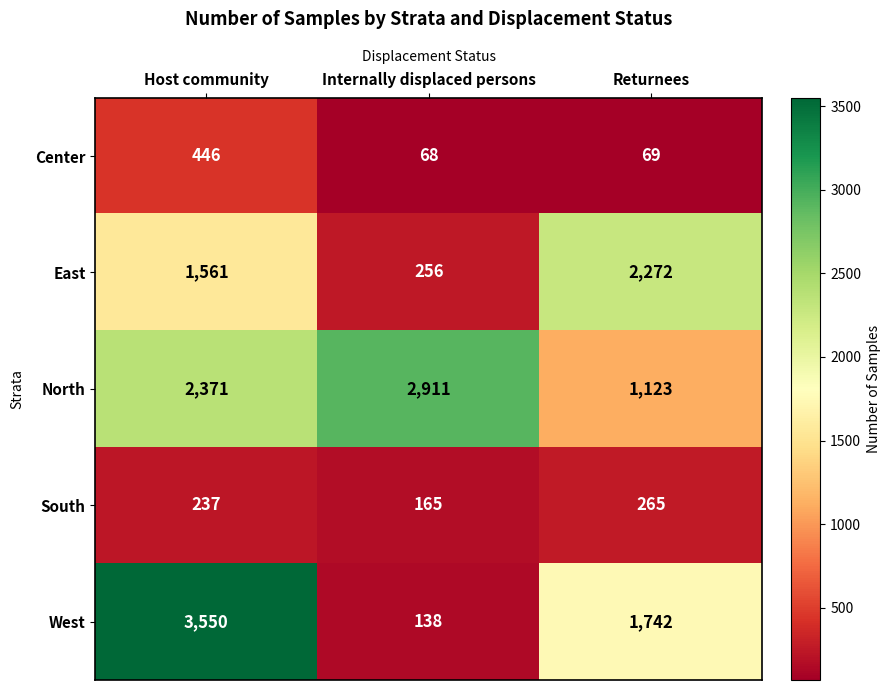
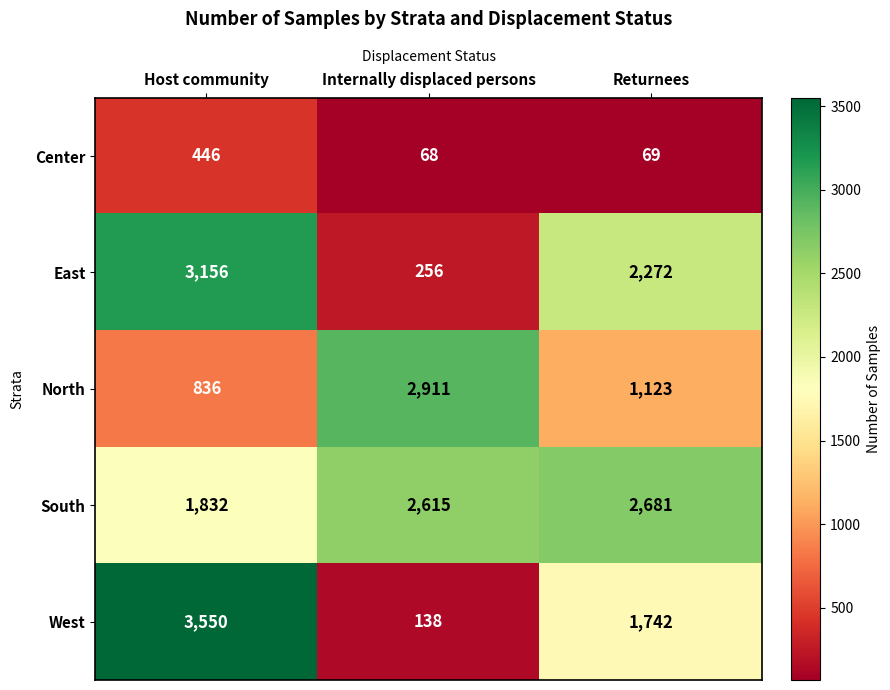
  {
    "Center": {
      "Host community": "446",
      "Internally displaced persons": "68",
      "Returnees": "69"
    },
    "East": {
-     "Host community": "1,561",
+     "Host community": "3,156",
      "Internally displaced persons": "256",
      "Returnees": "2,272"
    },
    "North": {
-     "Host community": "2,371",
+     "Host community": "836",
      "Internally displaced persons": "2,911",
      "Returnees": "1,123"
    },
    "South": {
-     "Host community": "237",
-     "Internally displaced persons": "165",
-     "Returnees": "265"
+     "Host community": "1,832",
+     "Internally displaced persons": "2,615",
+     "Returnees": "2,681"
    },
    "West": {
      "Host community": "3,550",
      "Internally displaced persons": "138",
      "Returnees": "1,742"
    }
  }
